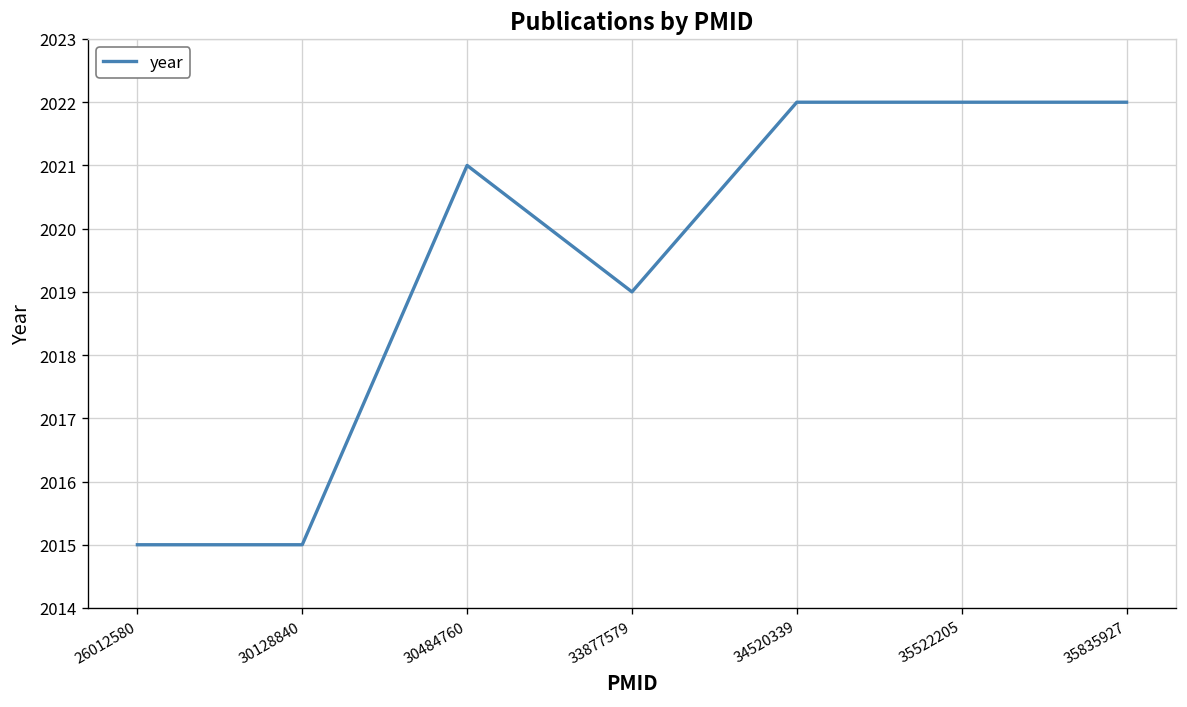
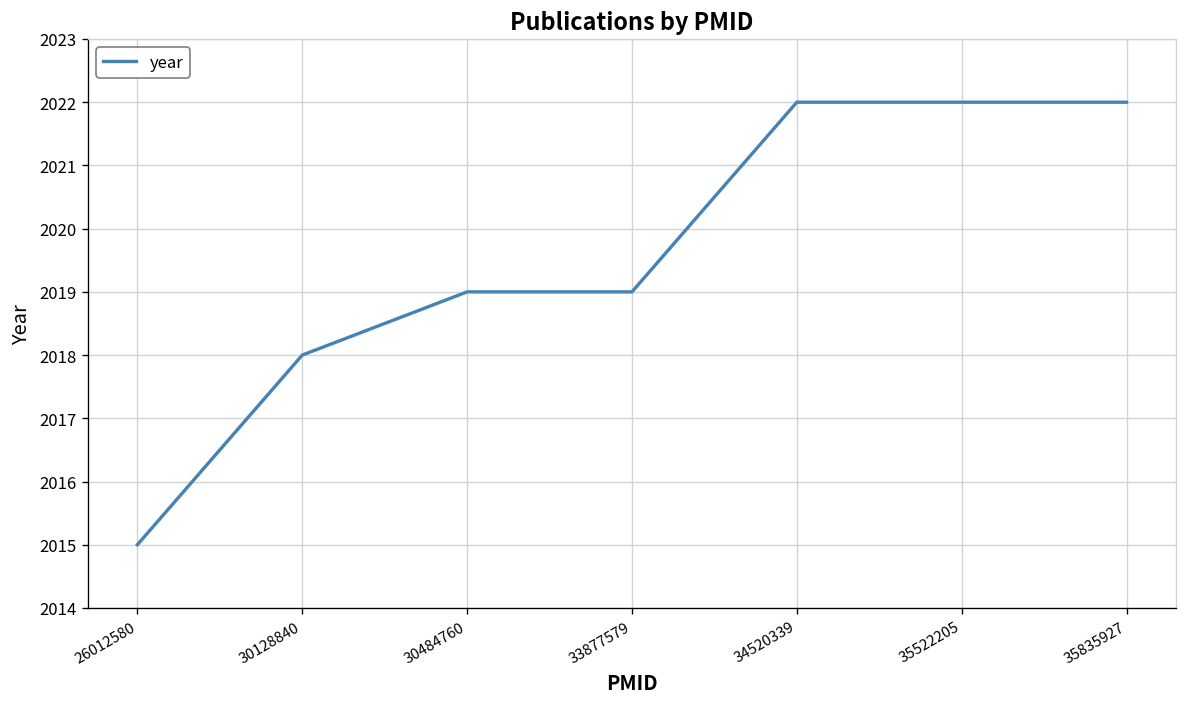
  {
    "26012580": 2015,
-   "30128840": 2015,
-   "30484760": 2021,
+   "30128840": 2018,
+   "30484760": 2019,
    "33877579": 2019,
    "34520339": 2022,
    "35522205": 2022,
    "35835927": 2022
  }
